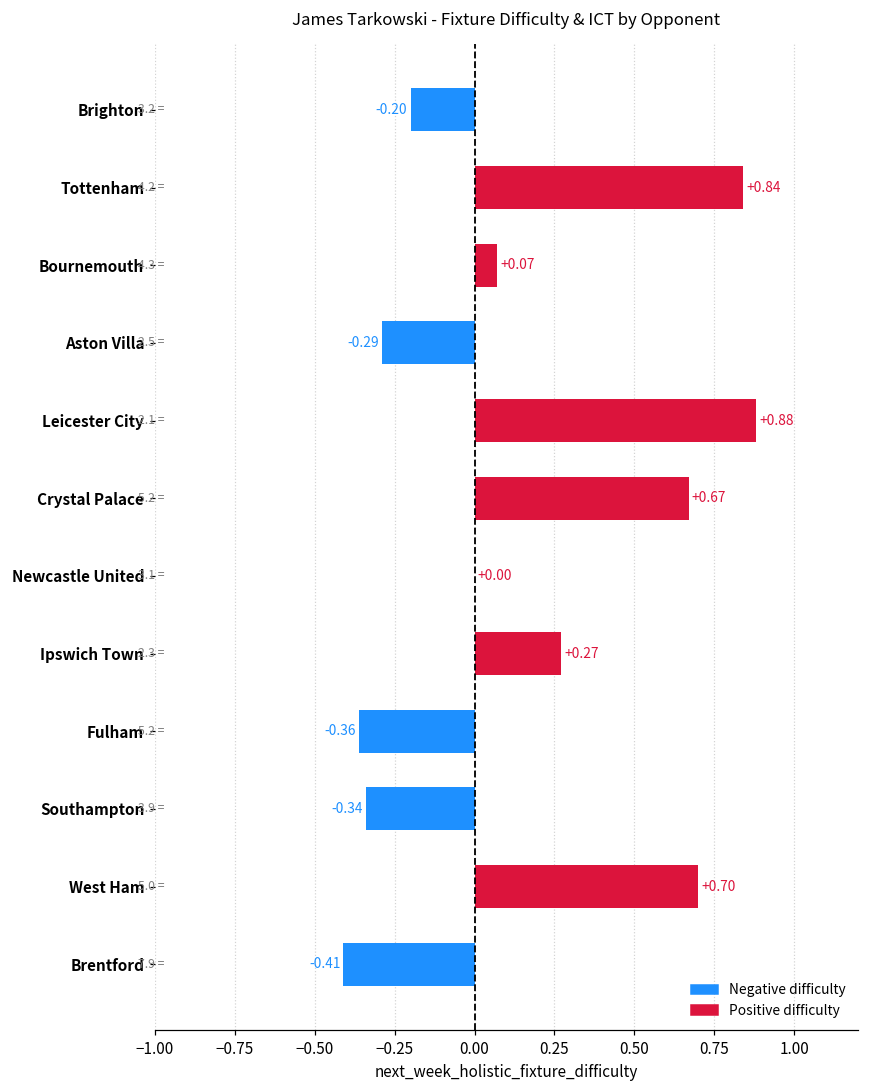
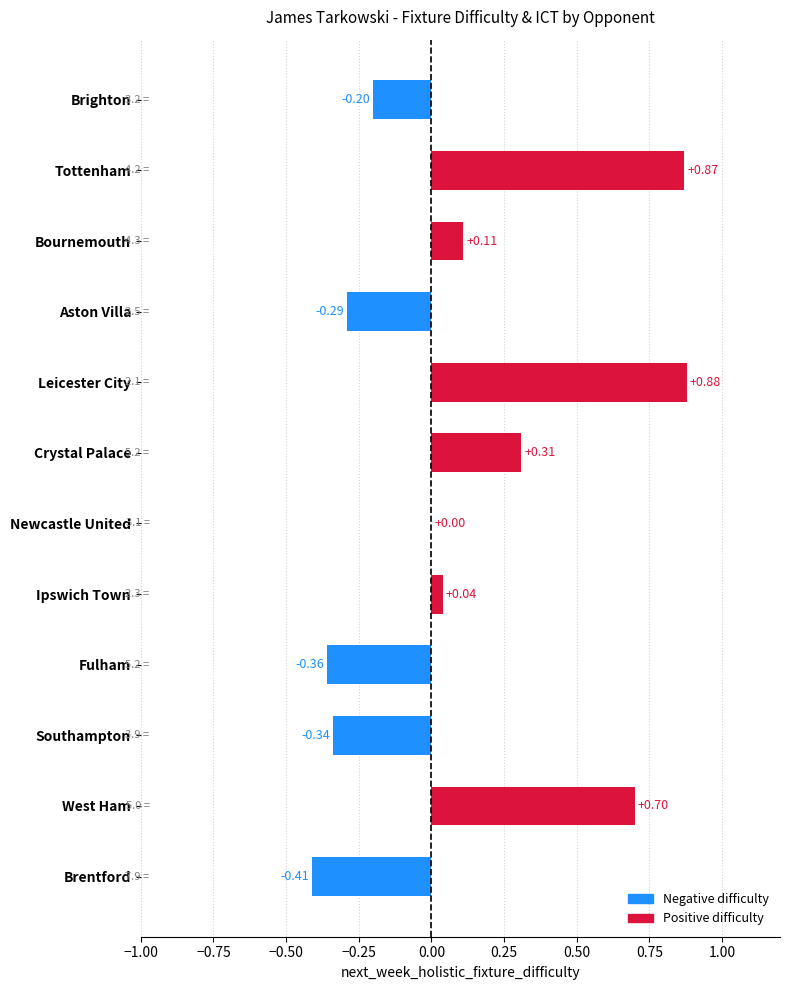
  {
    "Brighton": "-0.20",
-   "Tottenham": "+0.84",
-   "Bournemouth": "+0.07",
+   "Tottenham": "+0.87",
+   "Bournemouth": "+0.11",
    "Aston Villa": "-0.29",
    "Leicester City": "+0.88",
-   "Crystal Palace": "+0.67",
+   "Crystal Palace": "+0.31",
    "Newcastle United": "+0.00",
-   "Ipswich Town": "+0.27",
+   "Ipswich Town": "+0.04",
    "Fulham": "-0.36",
    "Southampton": "-0.34",
    "West Ham": "+0.70",
    "Brentford": "-0.41"
  }
